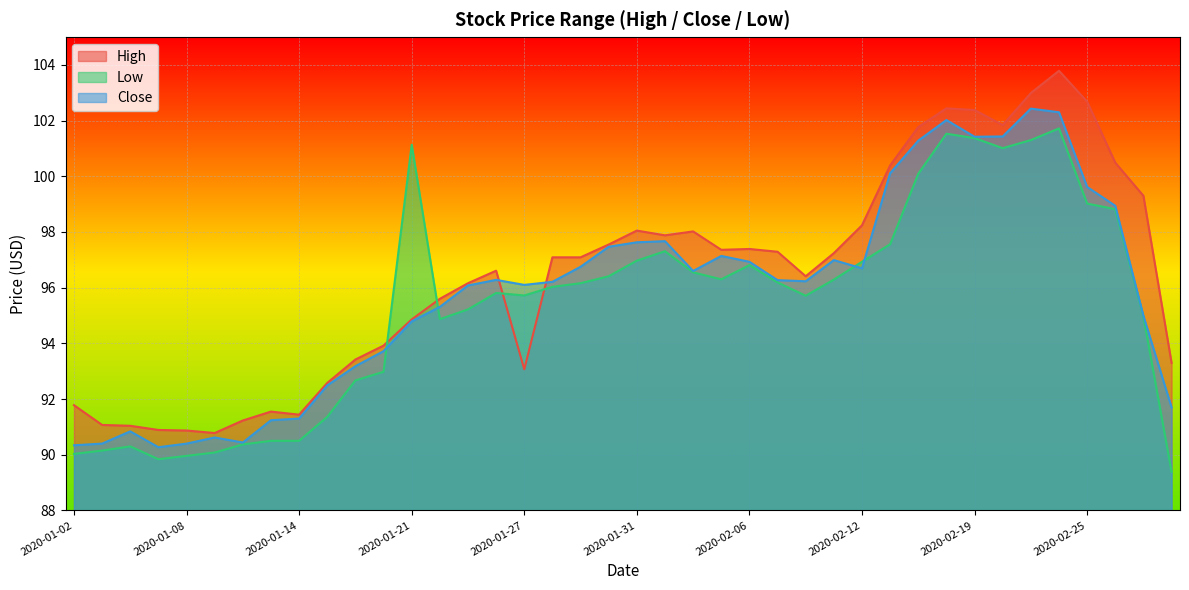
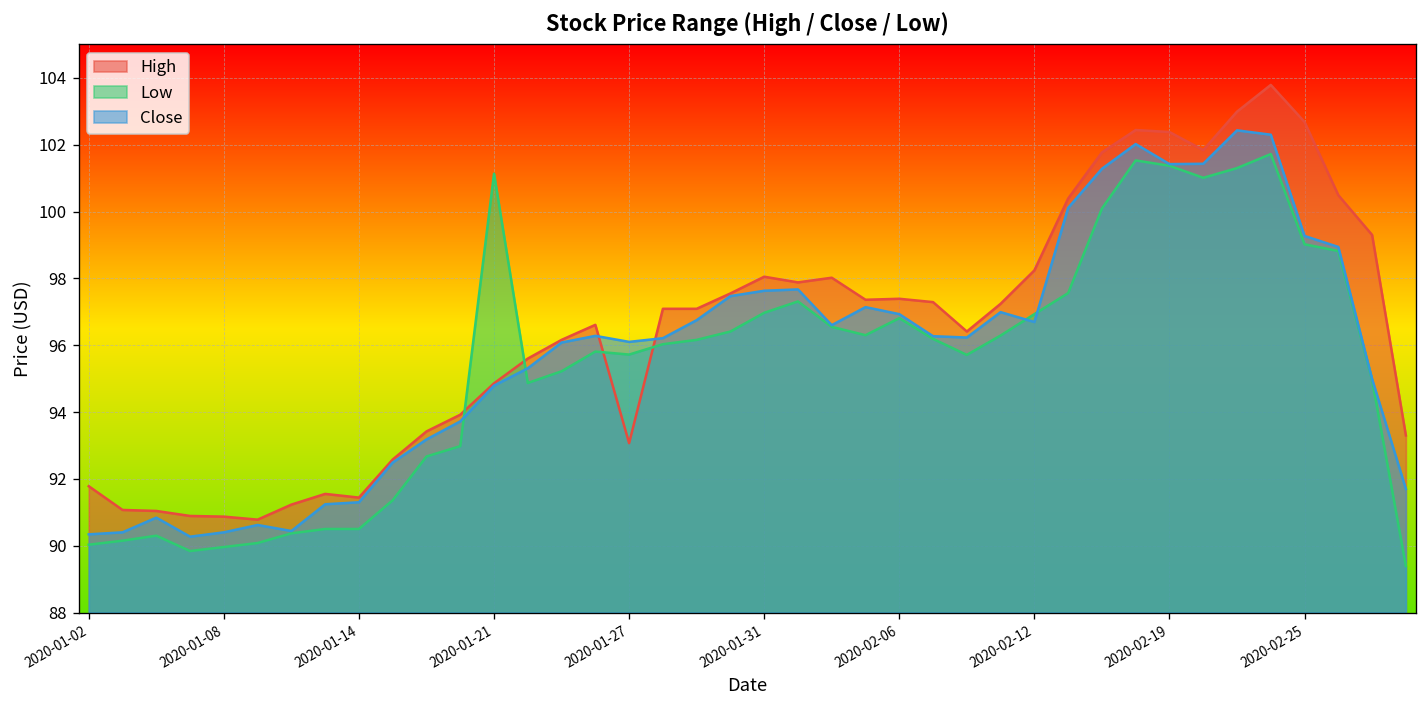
  {
    "High": {
      "2020-01-02": 91.8,
      "2020-01-08": 90.9,
      "2020-01-14": 91.4,
      "2020-01-27": 93.1,
      "2020-01-31": 98.1,
      "2020-02-06": 97.4,
      "2020-02-12": 98.2,
      "2020-02-19": 102.4,
      "2020-02-25": 102.7
    },
    "Low": {
      "2020-01-02": 90.0,
      "2020-01-08": 90.0,
      "2020-01-14": 90.5,
      "2020-01-21": 101.1,
      "2020-01-27": 95.7,
      "2020-01-31": 97.0,
      "2020-02-06": 96.8,
      "2020-02-12": 96.9,
      "2020-02-25": 99.0
    },
    "Close": {
      "2020-01-02": 90.3,
      "2020-01-08": 90.4,
      "2020-01-14": 91.3,
      "2020-01-27": 96.1,
      "2020-01-31": 97.6,
      "2020-02-06": 96.9,
      "2020-02-12": 96.7,
-     "2020-02-25": 99.6
+     "2020-02-25": 99.3
    }
  }
